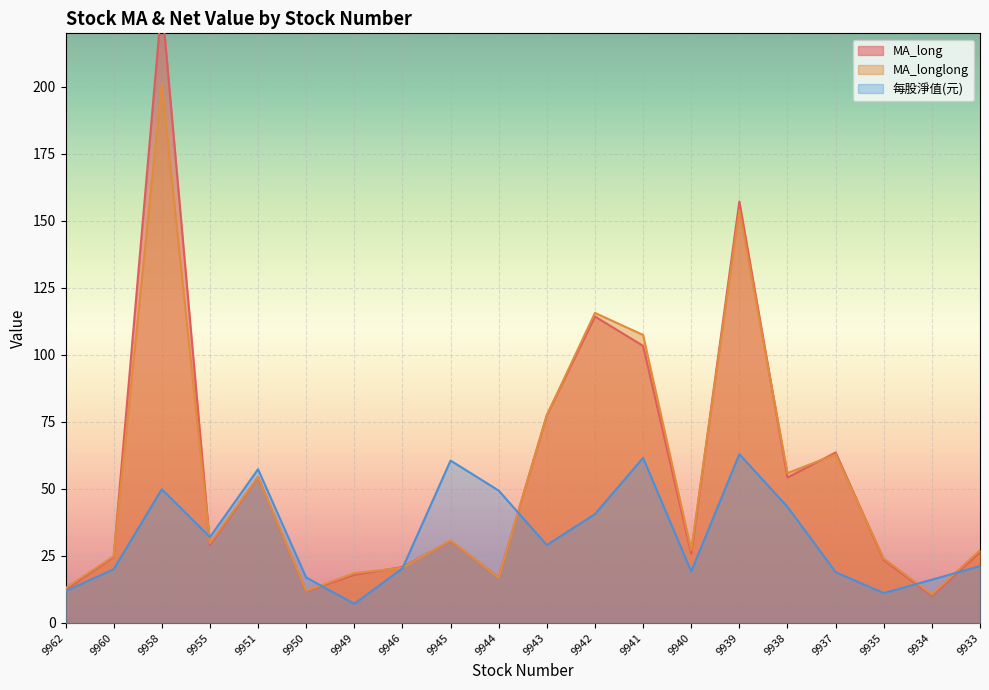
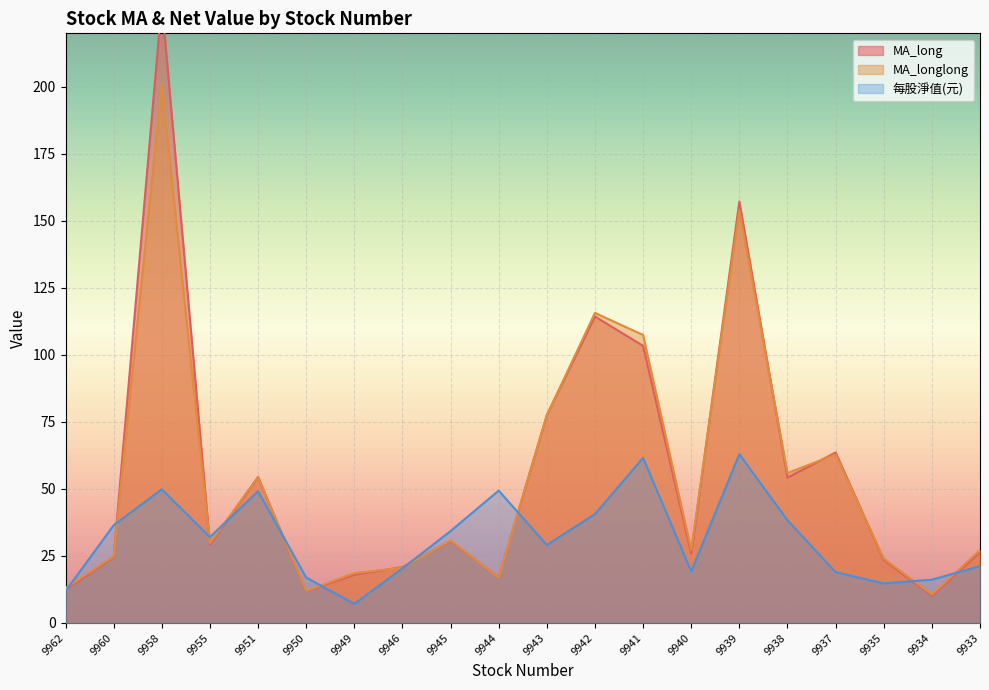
  {
    "每股淨值(元)": {
-     "9960": 20,
+     "9960": 36,
      "9958": 50,
      "9955": 32,
-     "9951": 57,
+     "9951": 49,
      "9950": 17,
      "9949": 7,
-     "9945": 61,
+     "9945": 34,
      "9944": 49,
      "9943": 29,
      "9942": 41,
      "9941": 62,
      "9940": 19,
      "9939": 63,
-     "9938": 43,
+     "9938": 38,
      "9937": 19,
-     "9935": 11,
+     "9935": 15,
      "9934": 16,
      "9933": 21
    }
  }
